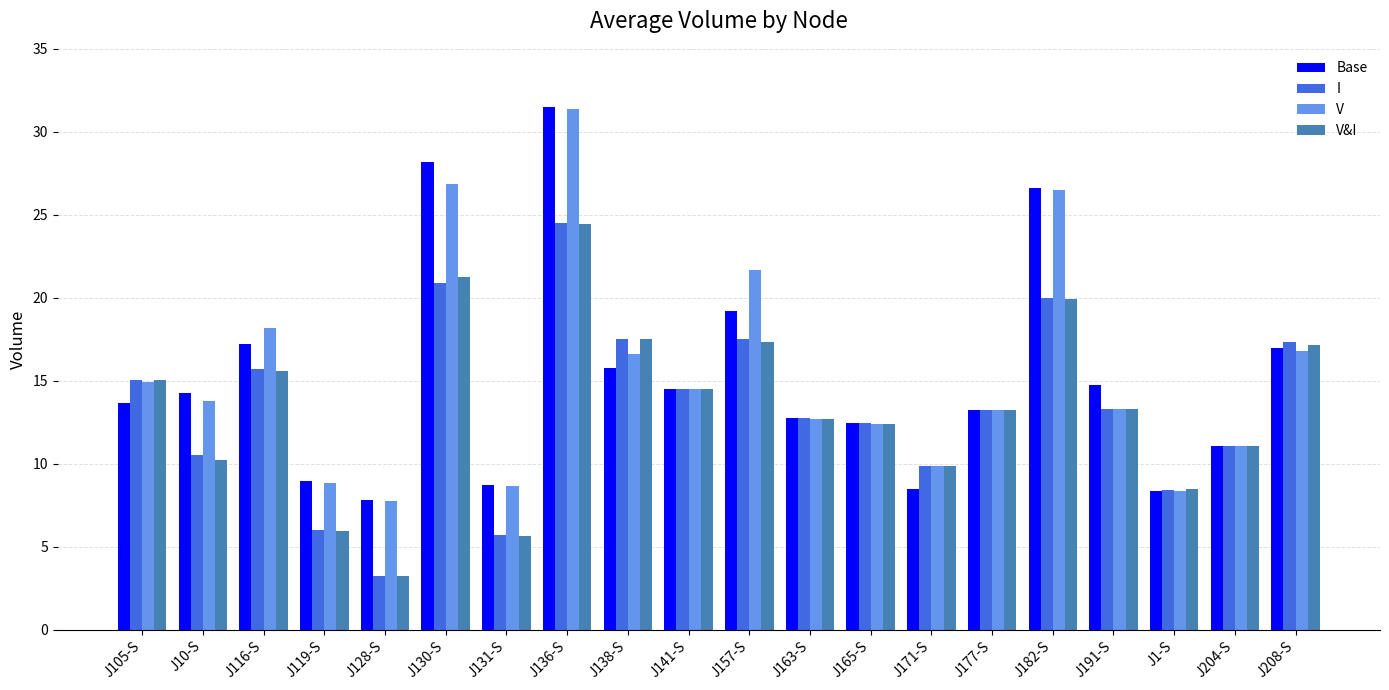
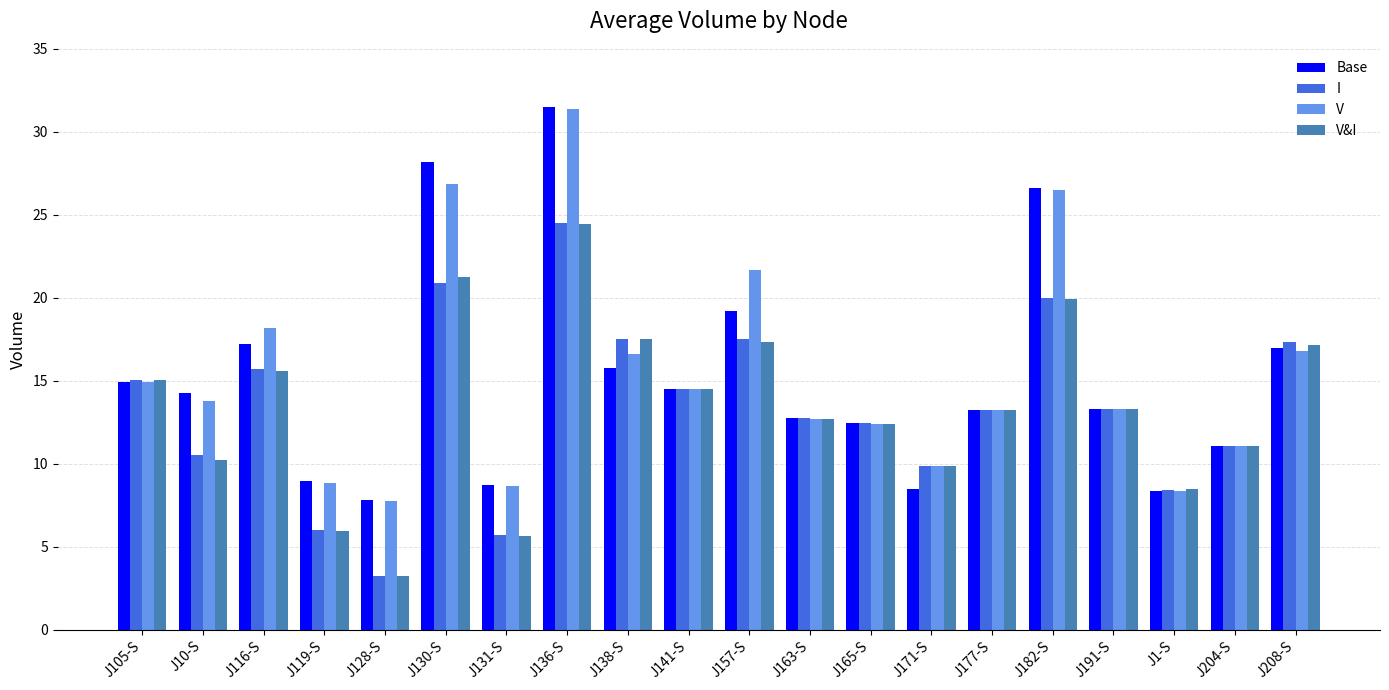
  {
    "Base": {
-     "J105-S": 13.7,
+     "J105-S": 14.9,
      "J10-S": 14.3,
      "J116-S": 17.2,
      "J119-S": 9.0,
      "J128-S": 7.8,
      "J130-S": 28.2,
      "J131-S": 8.7,
      "J136-S": 31.5,
      "J138-S": 15.8,
      "J141-S": 14.5,
      "J157-S": 19.2,
      "J163-S": 12.8,
      "J165-S": 12.5,
      "J171-S": 8.4,
      "J177-S": 13.2,
      "J182-S": 26.6,
-     "J191-S": 14.7,
+     "J191-S": 13.3,
      "J1-S": 8.3,
      "J204-S": 11.1,
      "J208-S": 17.0
    }
  }
